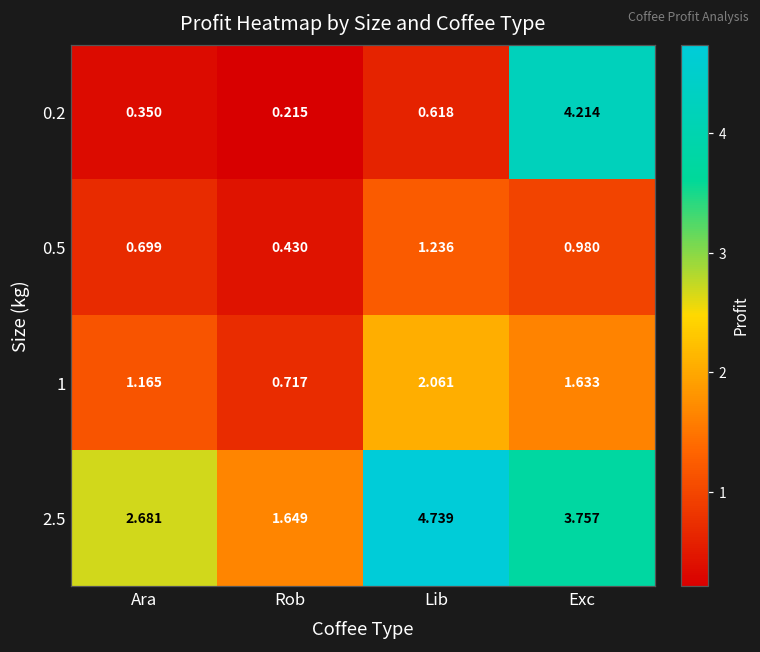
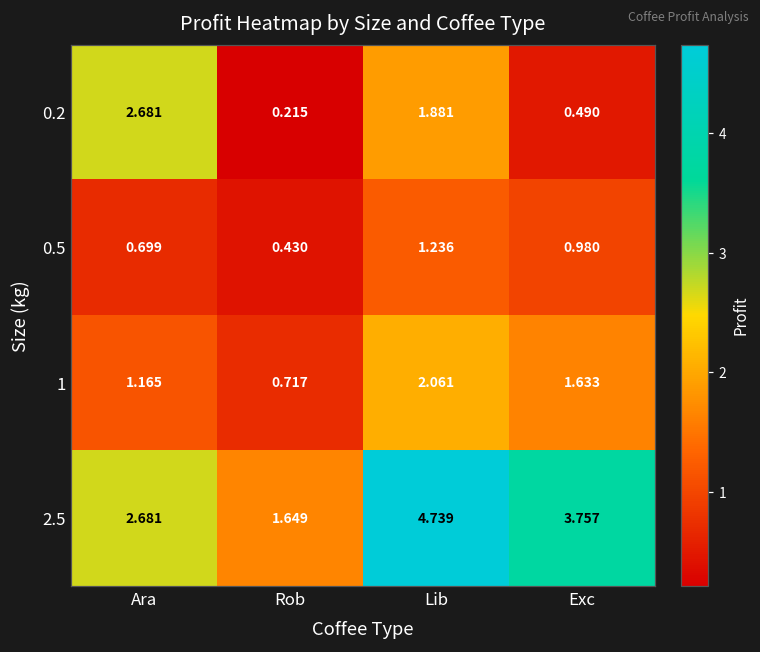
  {
    "0.2": {
-     "Ara": 0.350,
+     "Ara": 2.681,
      "Rob": 0.215,
-     "Lib": 0.618,
-     "Exc": 4.214
+     "Lib": 1.881,
+     "Exc": 0.490
    },
    "0.5": {
      "Ara": 0.699,
      "Rob": 0.430,
      "Lib": 1.236,
      "Exc": 0.980
    },
    "1": {
      "Ara": 1.165,
      "Rob": 0.717,
      "Lib": 2.061,
      "Exc": 1.633
    },
    "2.5": {
      "Ara": 2.681,
      "Rob": 1.649,
      "Lib": 4.739,
      "Exc": 3.757
    }
  }
